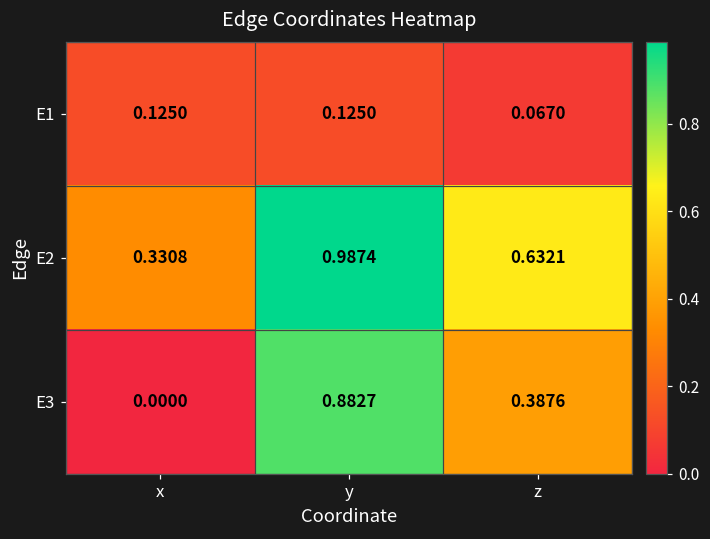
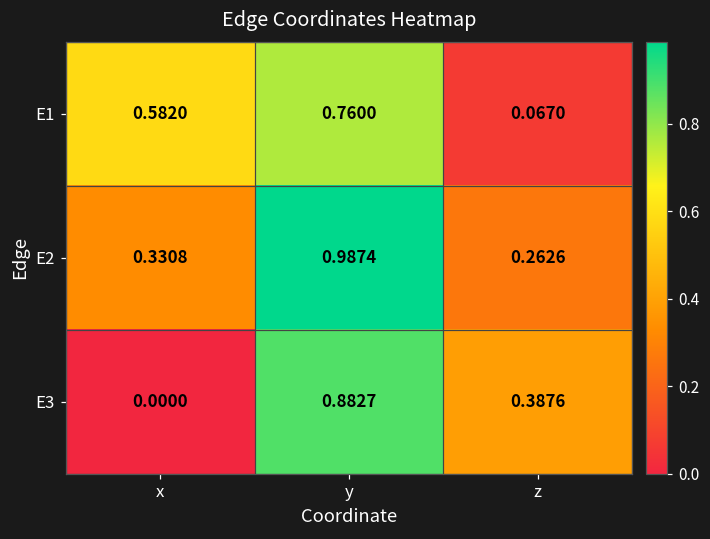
  {
    "E1": {
-     "x": 0.1250,
-     "y": 0.1250,
+     "x": 0.5820,
+     "y": 0.7600,
      "z": 0.0670
    },
    "E2": {
      "x": 0.3308,
      "y": 0.9874,
-     "z": 0.6321
+     "z": 0.2626
    },
    "E3": {
      "x": 0.0000,
      "y": 0.8827,
      "z": 0.3876
    }
  }
